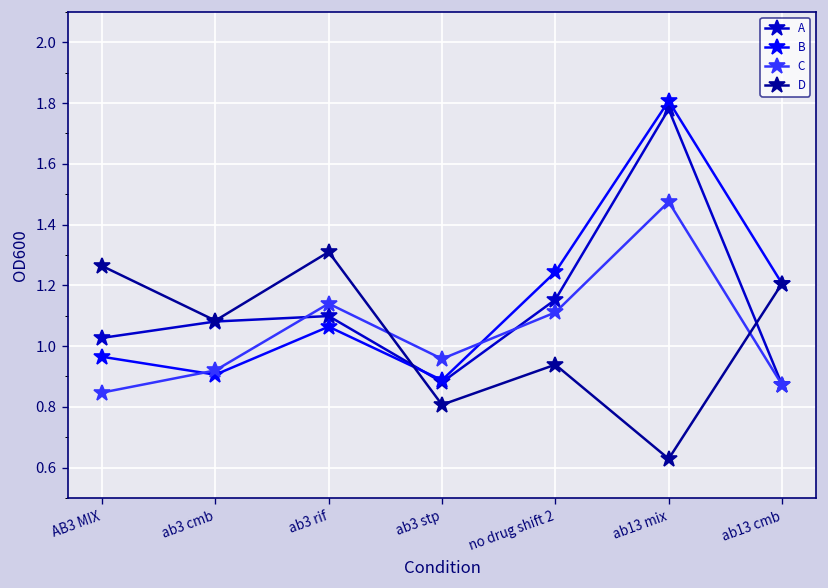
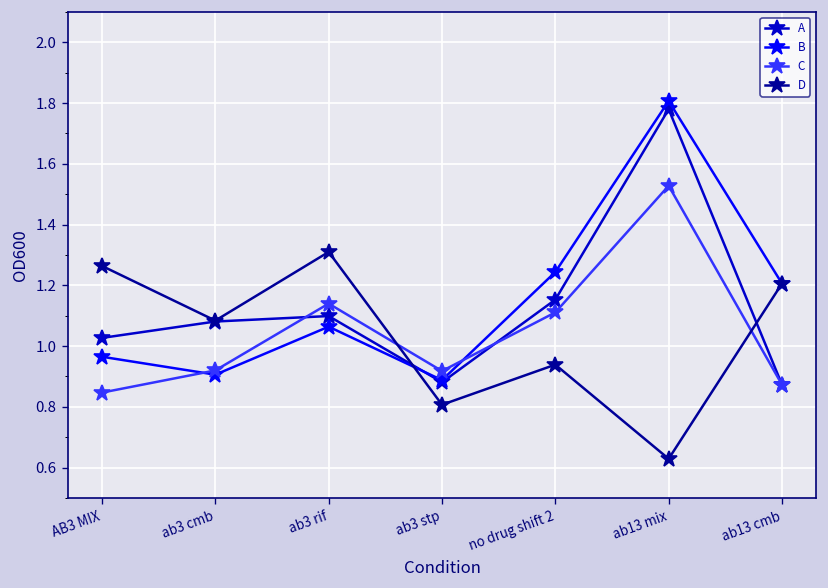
  {
    "C": {
      "AB3 MIX": 0.85,
      "ab3 cmb": 0.92,
      "ab3 rif": 1.14,
-     "ab3 stp": 0.96,
+     "ab3 stp": 0.92,
      "no drug shift 2": 1.11,
-     "ab13 mix": 1.48
+     "ab13 mix": 1.53
    }
  }
